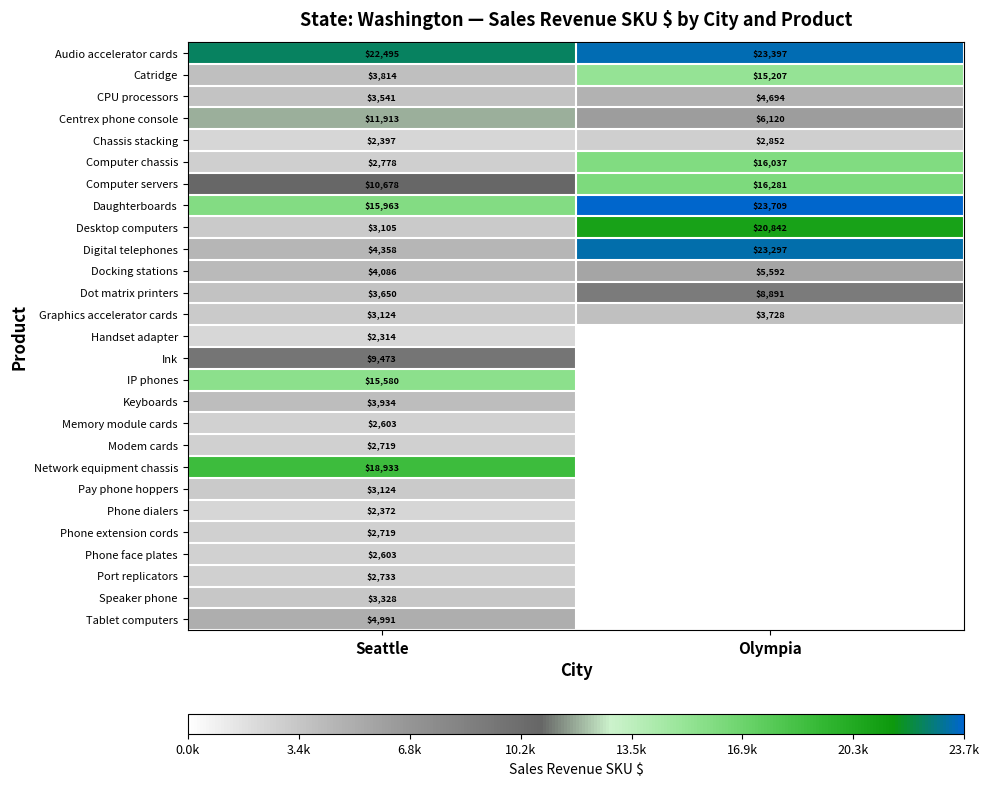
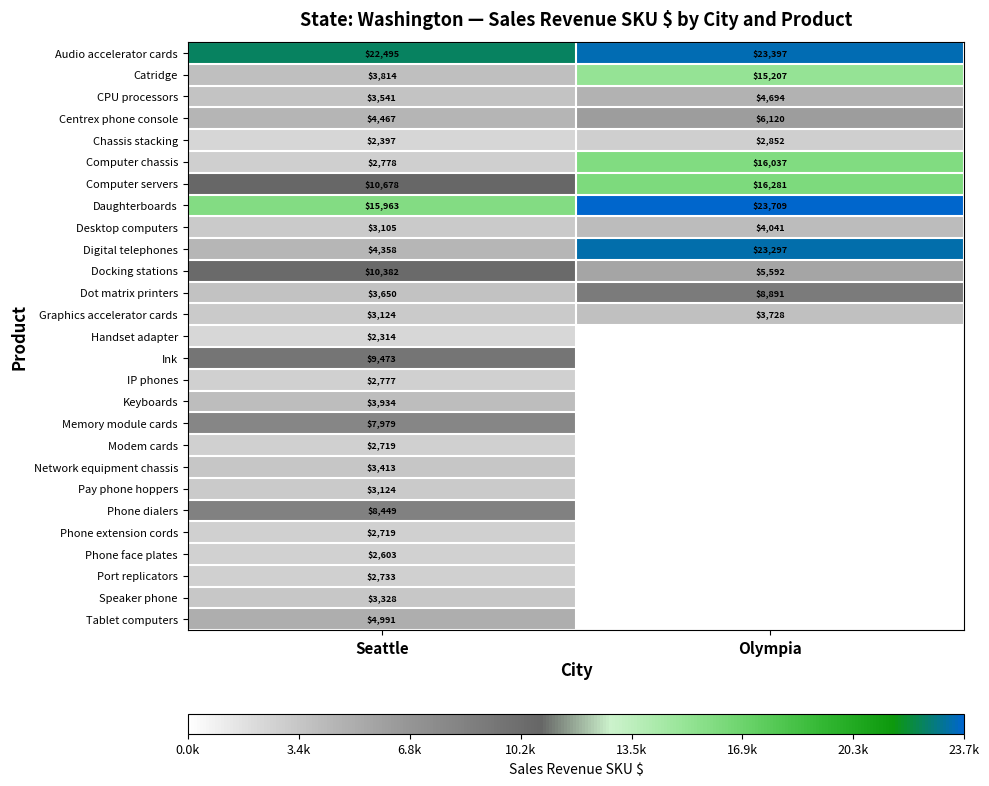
  {
    "Audio accelerator cards": {
      "Seattle": "$22,495",
      "Olympia": "$23,397"
    },
    "Catridge": {
      "Seattle": "$3,814",
      "Olympia": "$15,207"
    },
    "CPU processors": {
      "Seattle": "$3,541",
      "Olympia": "$4,694"
    },
    "Centrex phone console": {
-     "Seattle": "$11,913",
+     "Seattle": "$4,467",
      "Olympia": "$6,120"
    },
    "Chassis stacking": {
      "Seattle": "$2,397",
      "Olympia": "$2,852"
    },
    "Computer chassis": {
      "Seattle": "$2,778",
      "Olympia": "$16,037"
    },
    "Computer servers": {
      "Seattle": "$10,678",
      "Olympia": "$16,281"
    },
    "Daughterboards": {
      "Seattle": "$15,963",
      "Olympia": "$23,709"
    },
    "Desktop computers": {
      "Seattle": "$3,105",
-     "Olympia": "$20,842"
+     "Olympia": "$4,041"
    },
    "Digital telephones": {
      "Seattle": "$4,358",
      "Olympia": "$23,297"
    },
    "Docking stations": {
-     "Seattle": "$4,086",
+     "Seattle": "$10,382",
      "Olympia": "$5,592"
    },
    "Dot matrix printers": {
      "Seattle": "$3,650",
      "Olympia": "$8,891"
    },
    "Graphics accelerator cards": {
      "Seattle": "$3,124",
      "Olympia": "$3,728"
    },
    "Handset adapter": {
      "Seattle": "$2,314"
    },
    "Ink": {
      "Seattle": "$9,473"
    },
    "IP phones": {
-     "Seattle": "$15,580"
+     "Seattle": "$2,777"
    },
    "Keyboards": {
      "Seattle": "$3,934"
    },
    "Memory module cards": {
-     "Seattle": "$2,603"
+     "Seattle": "$7,979"
    },
    "Modem cards": {
      "Seattle": "$2,719"
    },
    "Network equipment chassis": {
-     "Seattle": "$18,933"
+     "Seattle": "$3,413"
    },
    "Pay phone hoppers": {
      "Seattle": "$3,124"
    },
    "Phone dialers": {
-     "Seattle": "$2,372"
+     "Seattle": "$8,449"
    },
    "Phone extension cords": {
      "Seattle": "$2,719"
    },
    "Phone face plates": {
      "Seattle": "$2,603"
    },
    "Port replicators": {
      "Seattle": "$2,733"
    },
    "Speaker phone": {
      "Seattle": "$3,328"
    },
    "Tablet computers": {
      "Seattle": "$4,991"
    }
  }
